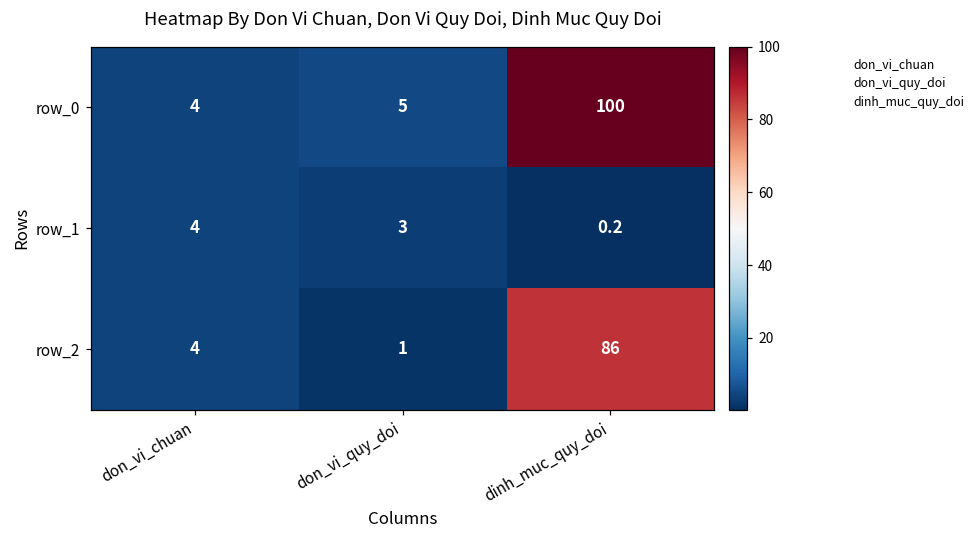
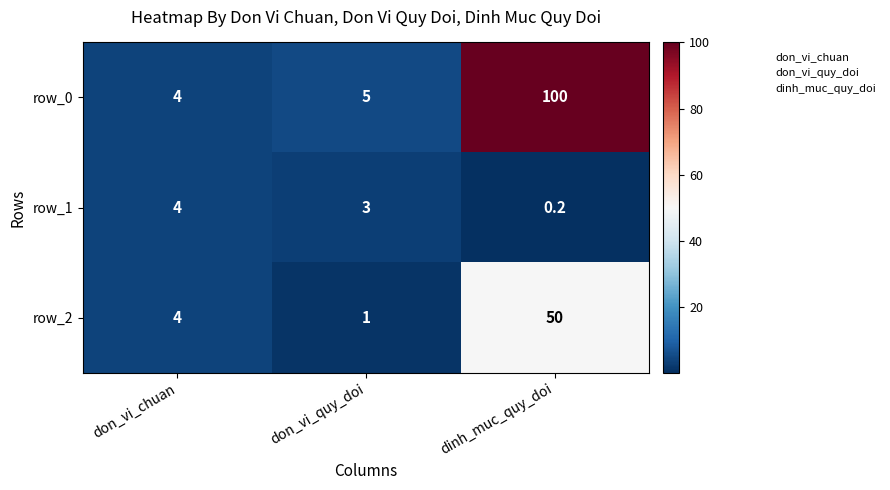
  {
    "row_0": {
      "don_vi_chuan": 4,
      "don_vi_quy_doi": 5,
      "dinh_muc_quy_doi": 100
    },
    "row_1": {
      "don_vi_chuan": 4,
      "don_vi_quy_doi": 3,
      "dinh_muc_quy_doi": 0.2
    },
    "row_2": {
      "don_vi_chuan": 4,
      "don_vi_quy_doi": 1,
-     "dinh_muc_quy_doi": 86
+     "dinh_muc_quy_doi": 50
    }
  }
